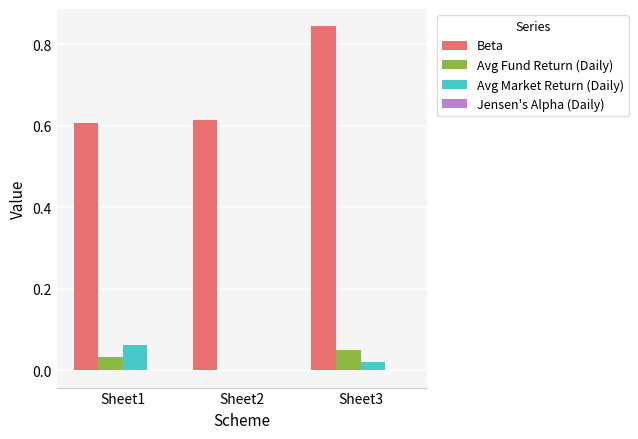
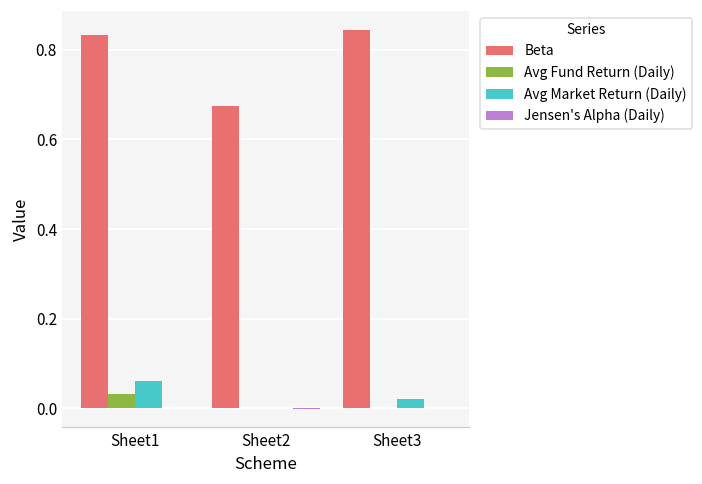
  {
    "Beta": {
-     "Sheet1": 0.61,
-     "Sheet2": 0.61,
+     "Sheet1": 0.83,
+     "Sheet2": 0.68,
      "Sheet3": 0.84
    },
    "Avg Fund Return (Daily)": {
      "Sheet1": 0.03,
-     "Sheet3": 0.05
+     "Sheet3": 0.00
    },
    "Avg Market Return (Daily)": {
      "Sheet1": 0.06,
      "Sheet3": 0.02
    }
  }
